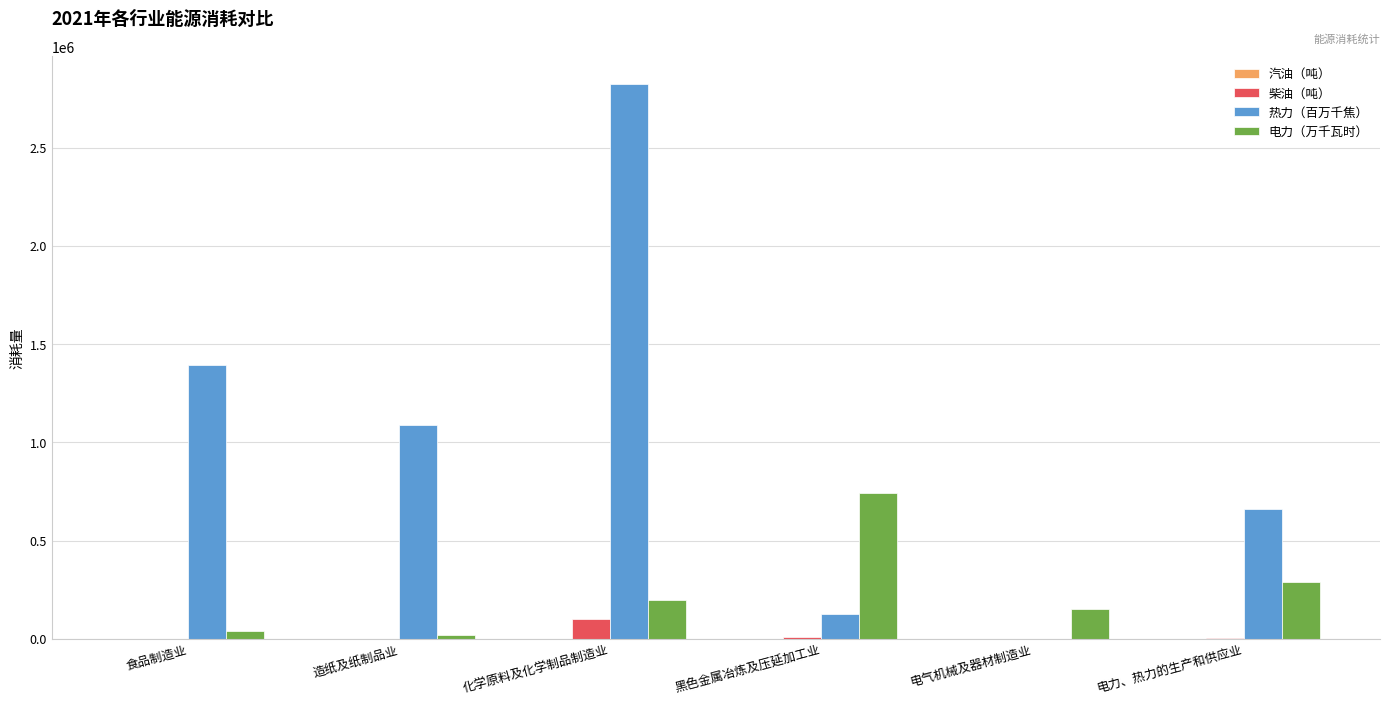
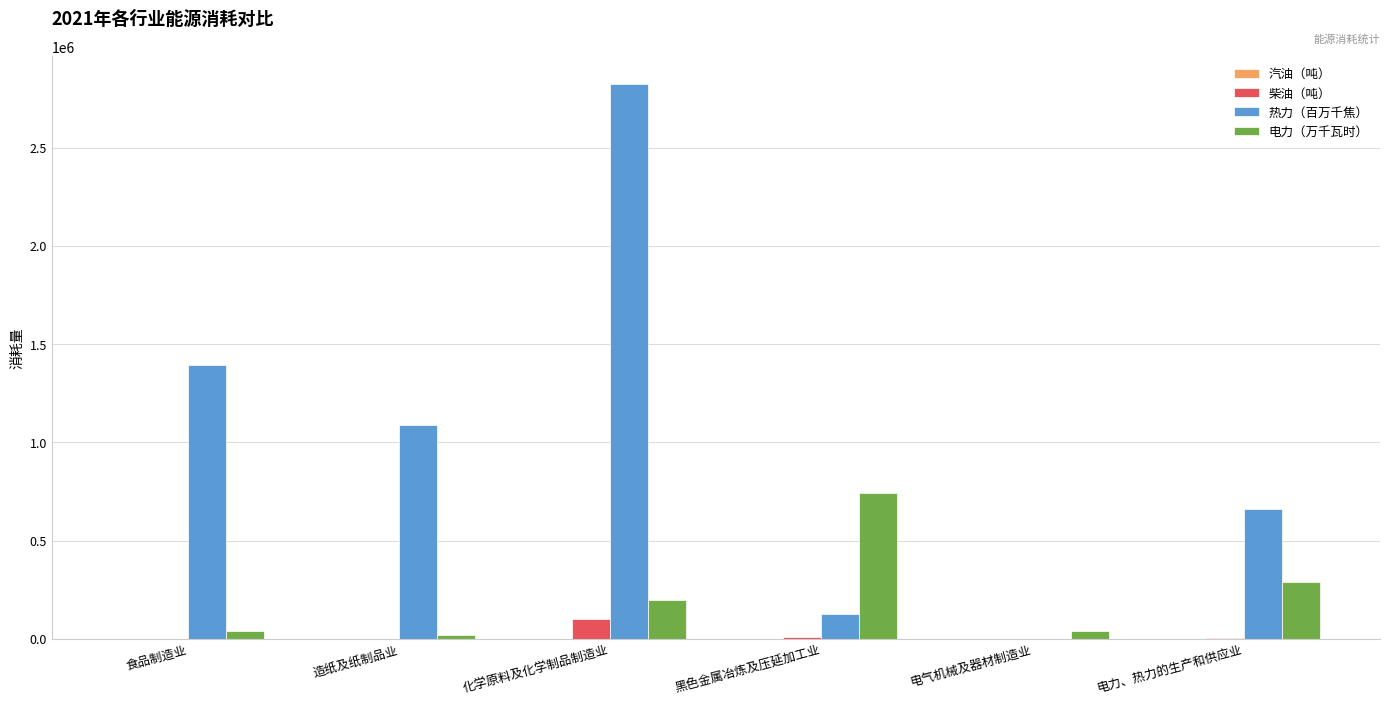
  {
    "柴油（吨）": {
      "化学原料及化学制品制造业": 100000
    },
    "热力（百万千焦）": {
      "食品制造业": 1400000,
      "造纸及纸制品业": 1090000,
      "化学原料及化学制品制造业": 2820000,
      "黑色金属冶炼及压延加工业": 130000,
      "电气机械及器材制造业": 0,
      "电力、热力的生产和供应业": 660000
    },
    "电力（万千瓦时）": {
      "食品制造业": 40000,
      "造纸及纸制品业": 20000,
      "化学原料及化学制品制造业": 200000,
      "黑色金属冶炼及压延加工业": 740000,
-     "电气机械及器材制造业": 150000,
+     "电气机械及器材制造业": 40000,
      "电力、热力的生产和供应业": 290000
    }
  }
